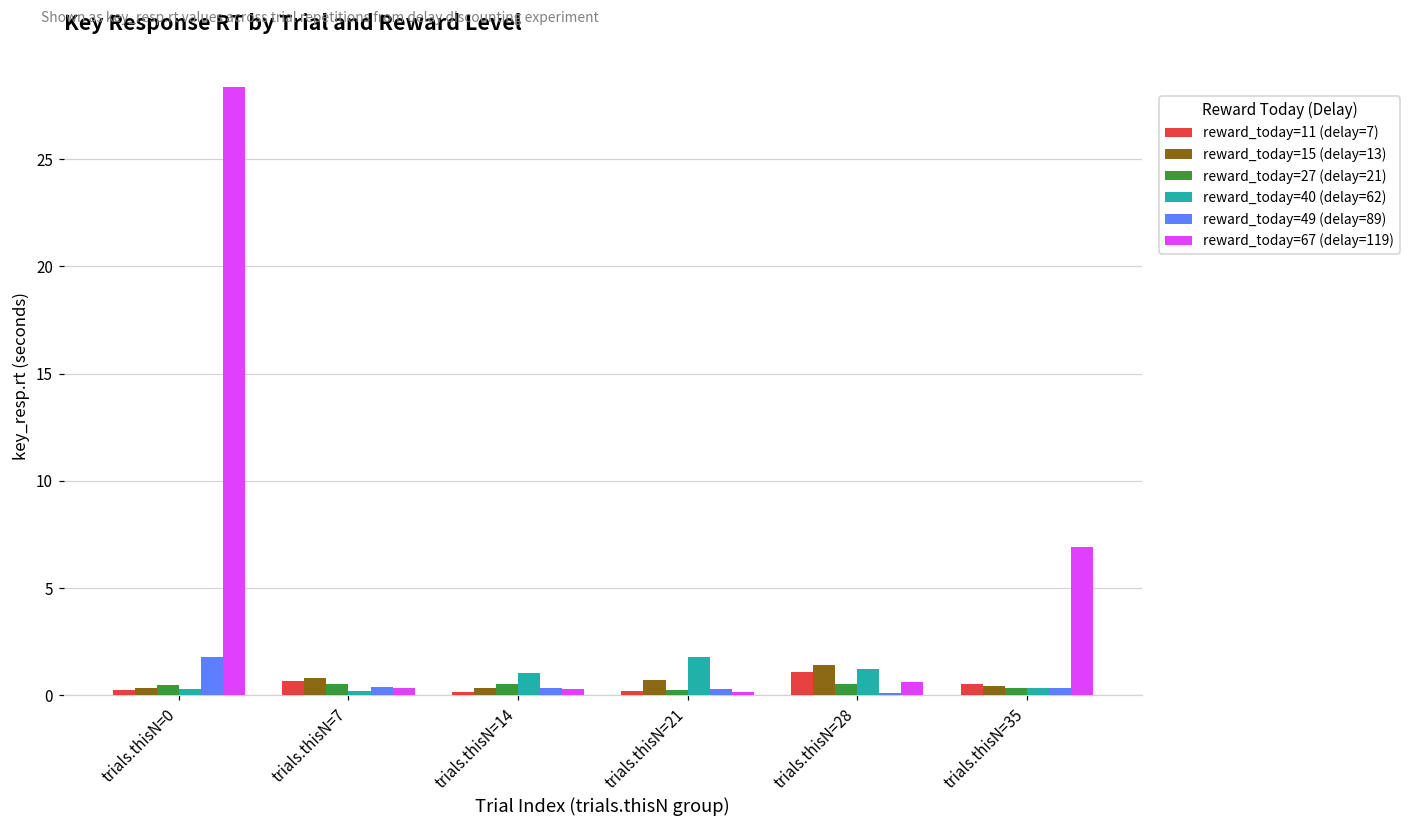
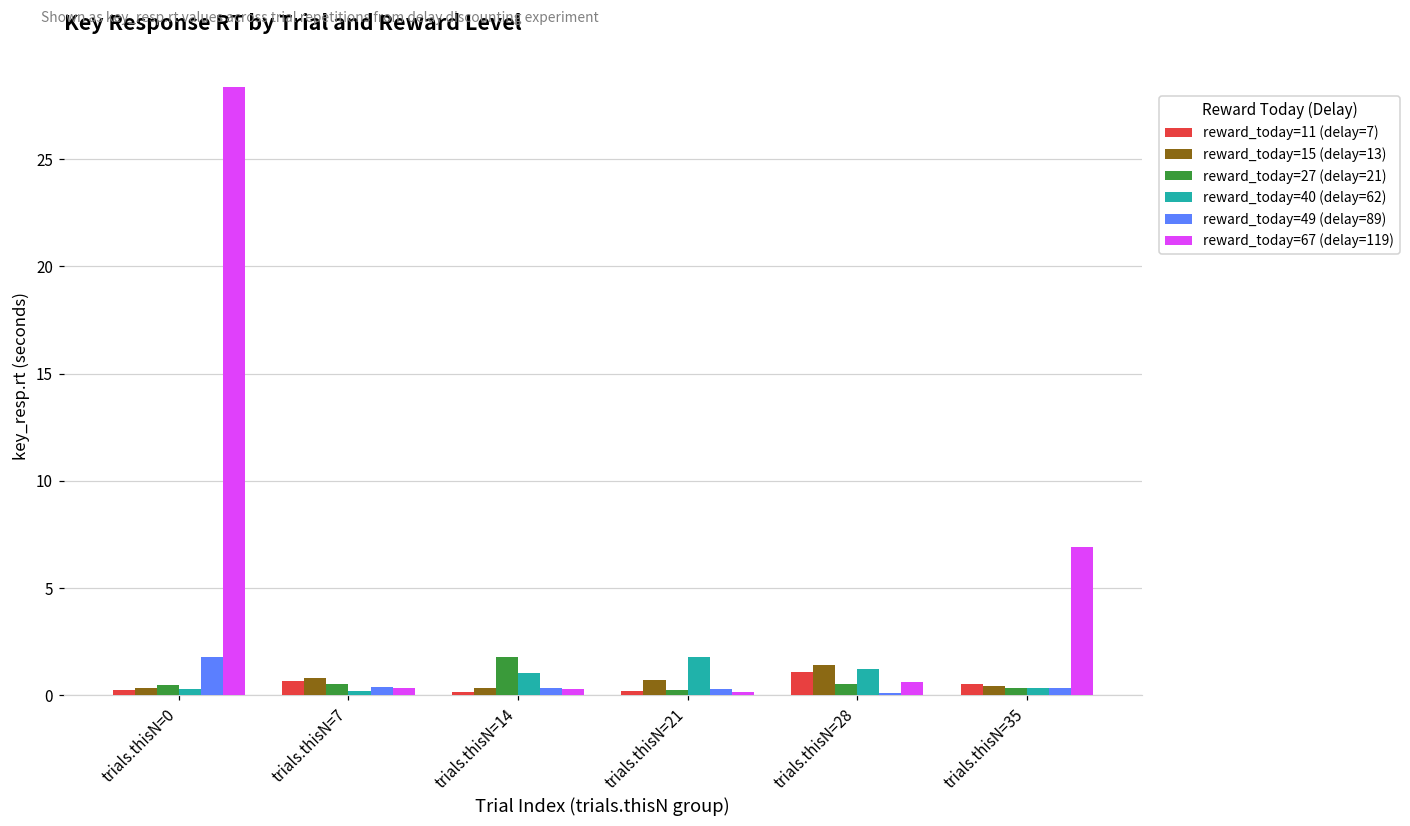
  {
    "reward_today=11 (delay=7)": {
      "trials.thisN=0": 0.2,
      "trials.thisN=7": 0.7,
      "trials.thisN=14": 0.2,
      "trials.thisN=21": 0.2,
      "trials.thisN=28": 1.1,
      "trials.thisN=35": 0.5
    },
    "reward_today=15 (delay=13)": {
      "trials.thisN=0": 0.3,
      "trials.thisN=7": 0.8,
      "trials.thisN=14": 0.4,
      "trials.thisN=21": 0.7,
      "trials.thisN=28": 1.4,
      "trials.thisN=35": 0.5
    },
    "reward_today=27 (delay=21)": {
      "trials.thisN=0": 0.5,
      "trials.thisN=7": 0.5,
-     "trials.thisN=14": 0.5,
+     "trials.thisN=14": 1.8,
      "trials.thisN=21": 0.2,
      "trials.thisN=28": 0.5,
      "trials.thisN=35": 0.3
    },
    "reward_today=40 (delay=62)": {
      "trials.thisN=0": 0.3,
      "trials.thisN=7": 0.2,
      "trials.thisN=14": 1.1,
      "trials.thisN=21": 1.8,
      "trials.thisN=28": 1.2,
      "trials.thisN=35": 0.3
    },
    "reward_today=49 (delay=89)": {
      "trials.thisN=0": 1.8,
      "trials.thisN=7": 0.4,
      "trials.thisN=14": 0.4,
      "trials.thisN=21": 0.3,
      "trials.thisN=35": 0.4
    },
    "reward_today=67 (delay=119)": {
      "trials.thisN=0": 28.3,
      "trials.thisN=7": 0.4,
      "trials.thisN=14": 0.3,
      "trials.thisN=21": 0.2,
      "trials.thisN=28": 0.6,
      "trials.thisN=35": 6.9
    }
  }
